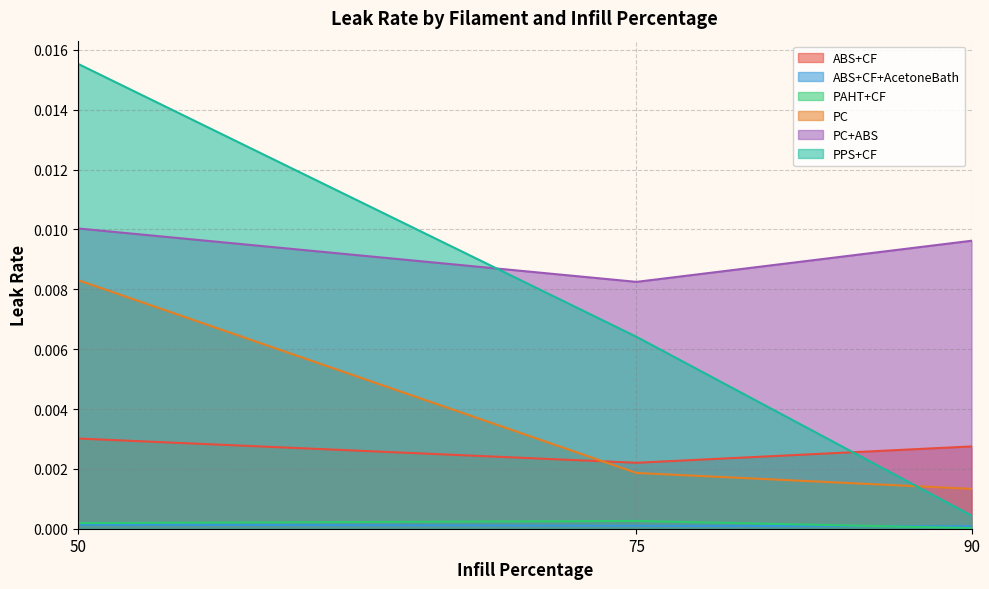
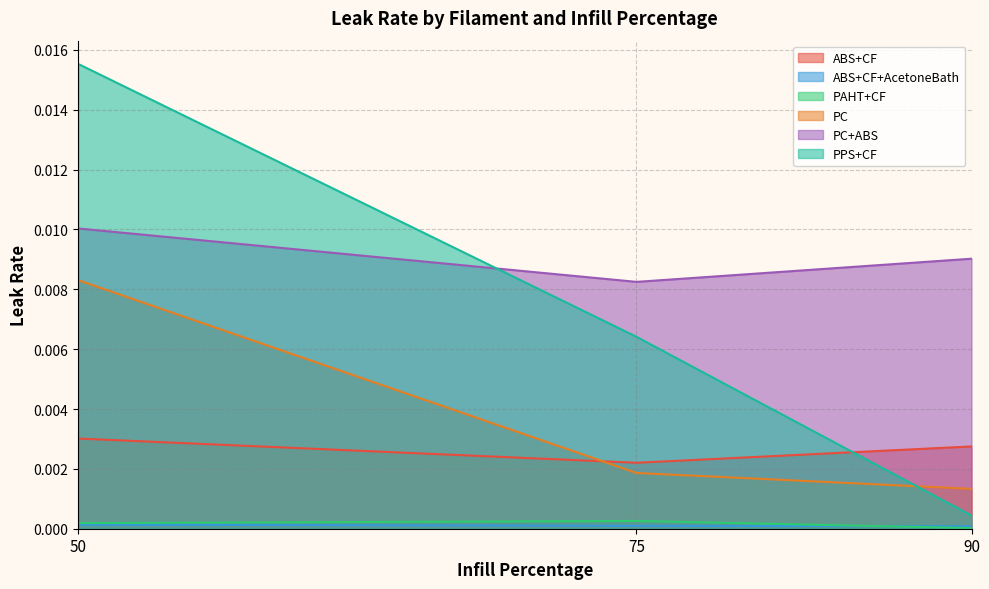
  {
    "ABS+CF+AcetoneBath": {
      "75": 0.0001
    },
    "PC+ABS": {
      "50": 0.0100,
      "75": 0.0082,
-     "90": 0.0096
+     "90": 0.0090
    }
  }
